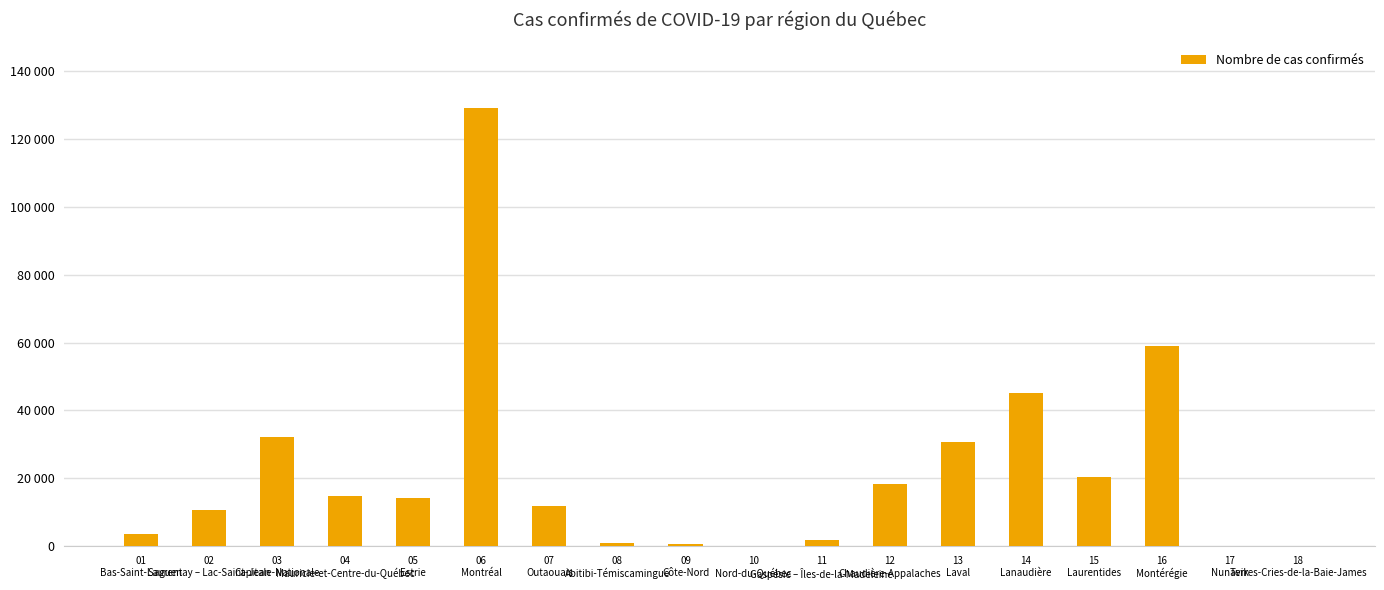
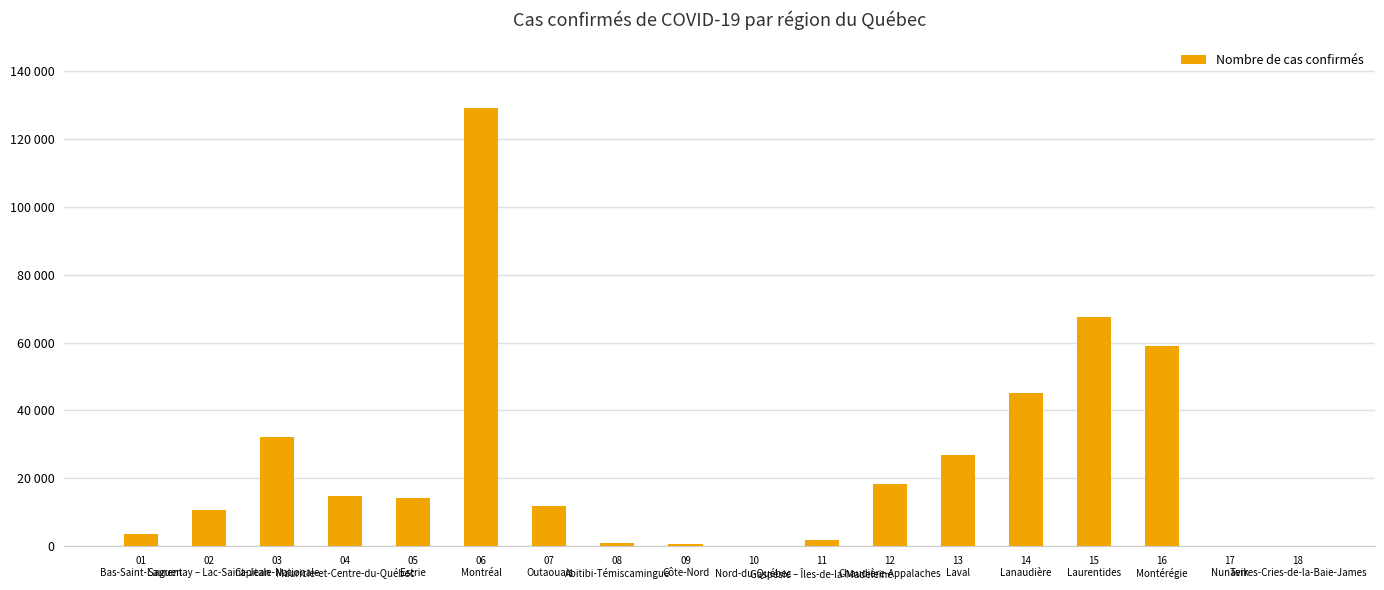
  {
    "06 Montréal": 129000,
    "08 Abitibi-Témiscamingue": 1000,
-   "13 Laval": 31000,
+   "13 Laval": 27000,
    "14 Lanaudière": 45000,
-   "15 Laurentides": 20000,
+   "15 Laurentides": 68000,
    "16 Montérégie": 59000
  }
